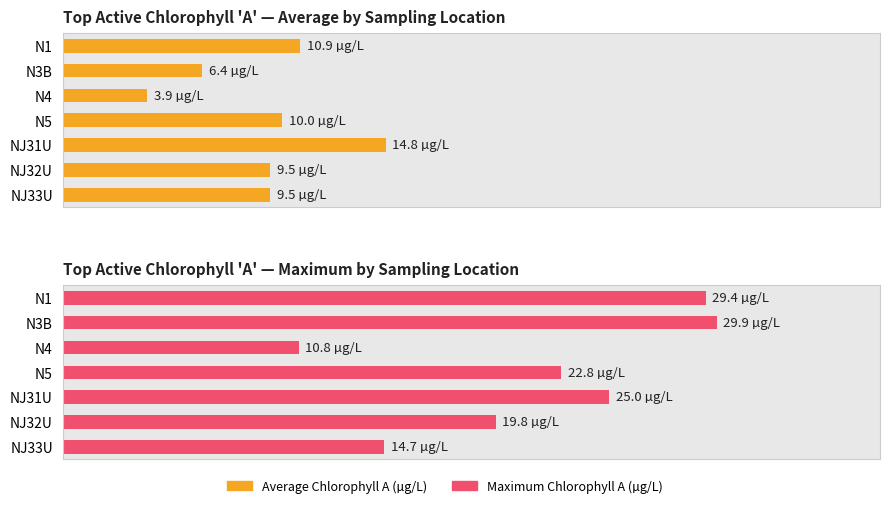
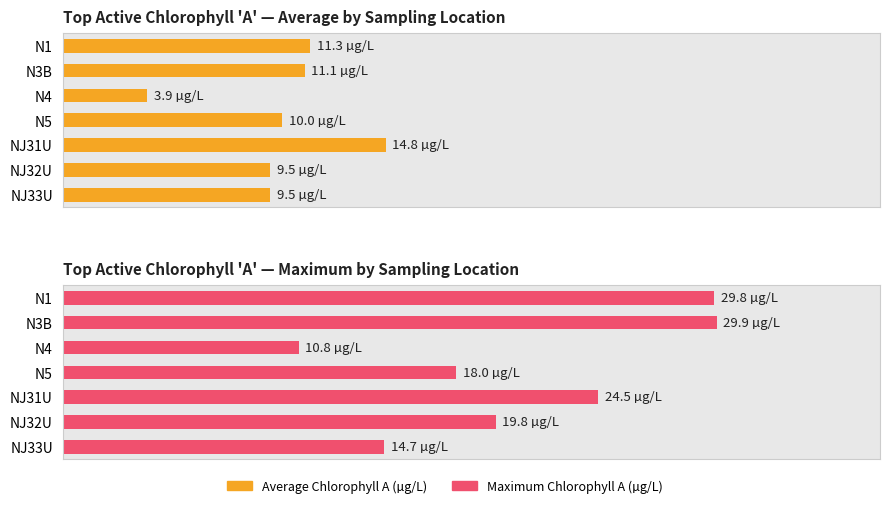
  {
    "Top Active Chlorophyll 'A' — Average by Sampling Location": {
-     "N1": 10.9,
-     "N3B": 6.4,
+     "N1": 11.3,
+     "N3B": 11.1,
      "N4": 3.9,
      "N5": 10.0,
      "NJ31U": 14.8,
      "NJ32U": 9.5,
      "NJ33U": 9.5
    },
    "Top Active Chlorophyll 'A' — Maximum by Sampling Location": {
-     "N1": 29.4,
+     "N1": 29.8,
      "N3B": 29.9,
      "N4": 10.8,
-     "N5": 22.8,
-     "NJ31U": 25.0,
+     "N5": 18.0,
+     "NJ31U": 24.5,
      "NJ32U": 19.8,
      "NJ33U": 14.7
    }
  }
